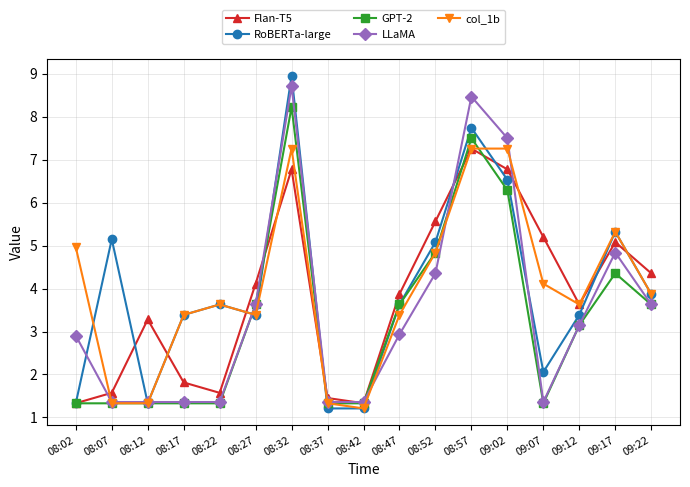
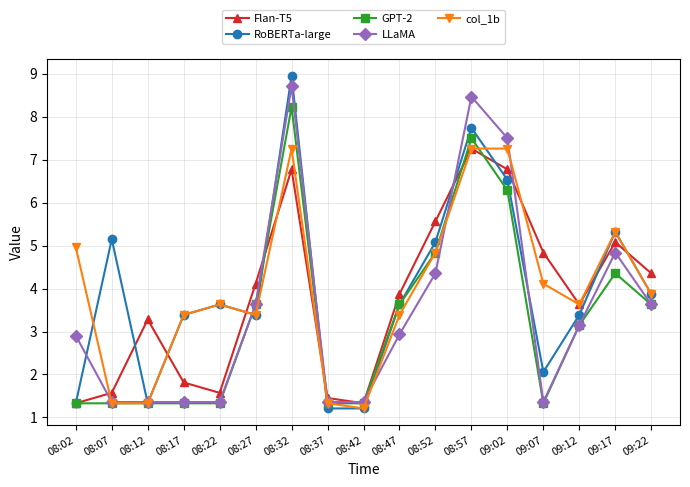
  {
    "Flan-T5": {
      "08:07": 1.6,
      "08:12": 3.3,
      "08:17": 1.8,
      "08:22": 1.6,
      "08:27": 4.1,
      "08:32": 6.8,
      "08:37": 1.5,
      "08:47": 3.9,
      "08:52": 5.6,
      "09:02": 6.8,
-     "09:07": 5.2,
+     "09:07": 4.8,
      "09:17": 5.1,
      "09:22": 4.4
    },
    "RoBERTa-large": {
      "08:07": 5.1,
      "08:32": 9.0,
      "08:37": 1.2,
      "08:52": 5.1,
      "08:57": 7.7,
      "09:02": 6.5,
      "09:07": 2.1,
      "09:12": 3.4
    },
    "GPT-2": {
      "08:32": 8.2,
      "08:57": 7.5,
      "09:02": 6.3,
      "09:17": 4.4
    },
    "LLaMA": {
      "08:02": 2.9,
      "08:32": 8.7,
      "08:47": 2.9,
      "08:52": 4.4,
      "08:57": 8.5,
      "09:02": 7.5,
      "09:17": 4.8
    },
    "col_1b": {
      "08:02": 5.0,
      "08:32": 7.3,
      "08:47": 3.4,
      "09:02": 7.3,
      "09:07": 4.1
    }
  }
